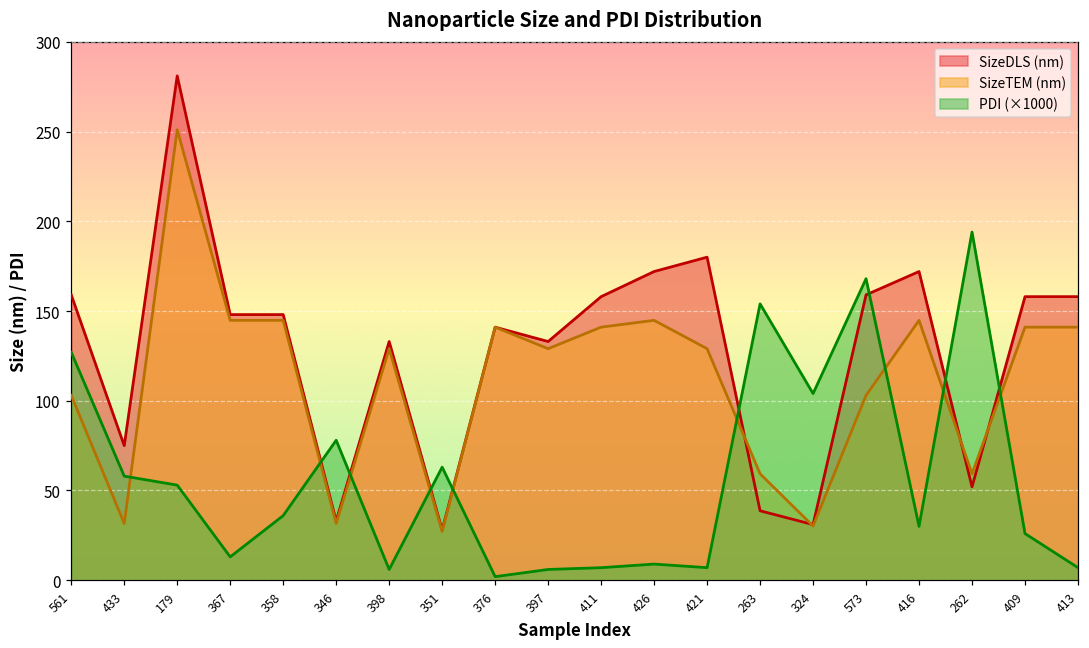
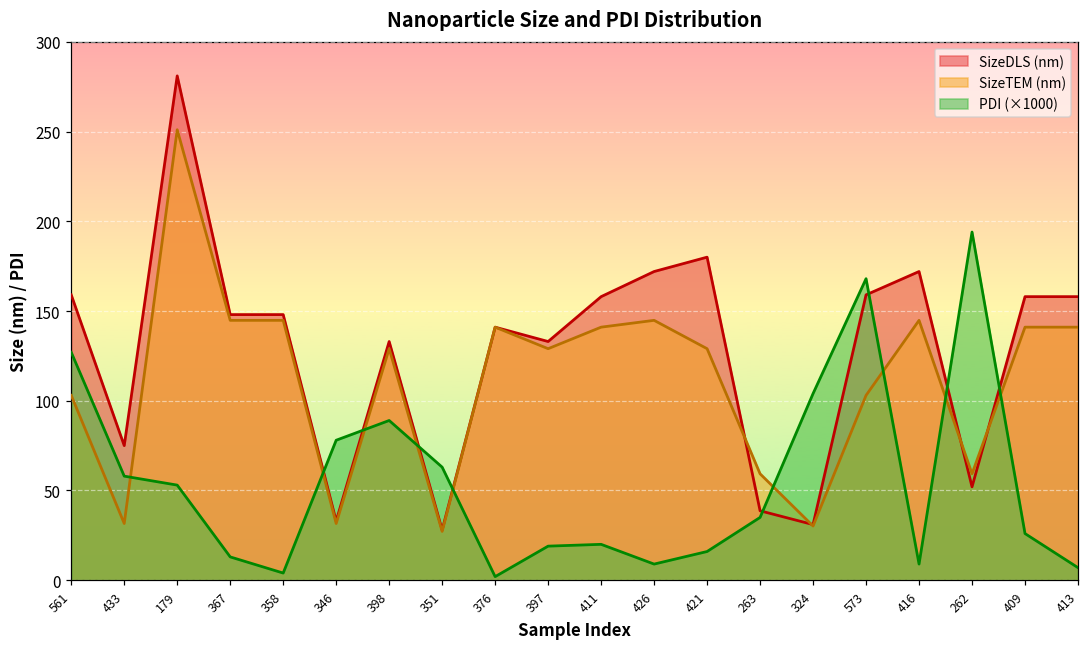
  {
    "SizeDLS (nm)": {
      "561": 159,
      "433": 75,
      "179": 281,
      "367": 148,
      "358": 148,
      "398": 133,
      "397": 133,
      "411": 158,
      "426": 172,
      "421": 180,
      "263": 39,
      "573": 159,
      "416": 172,
      "262": 52,
      "409": 158,
      "413": 158
    },
    "SizeTEM (nm)": {
      "561": 103,
      "433": 32,
      "179": 251,
      "367": 145,
      "358": 145,
      "398": 129,
      "397": 129,
      "411": 141,
      "426": 145,
      "421": 129,
      "263": 59,
      "573": 103,
      "416": 145,
      "262": 59,
      "409": 141,
      "413": 141
    },
    "PDI (×1000)": {
      "561": 127,
      "433": 58,
      "179": 53,
      "367": 13,
-     "358": 36,
+     "358": 4,
      "346": 78,
-     "398": 6,
+     "398": 89,
      "351": 63,
      "376": 2,
-     "397": 6,
-     "411": 7,
+     "397": 19,
+     "411": 20,
      "426": 9,
-     "421": 7,
-     "263": 154,
+     "421": 16,
+     "263": 35,
      "324": 104,
      "573": 168,
-     "416": 30,
+     "416": 9,
      "262": 194,
      "409": 26,
      "413": 7
    }
  }
